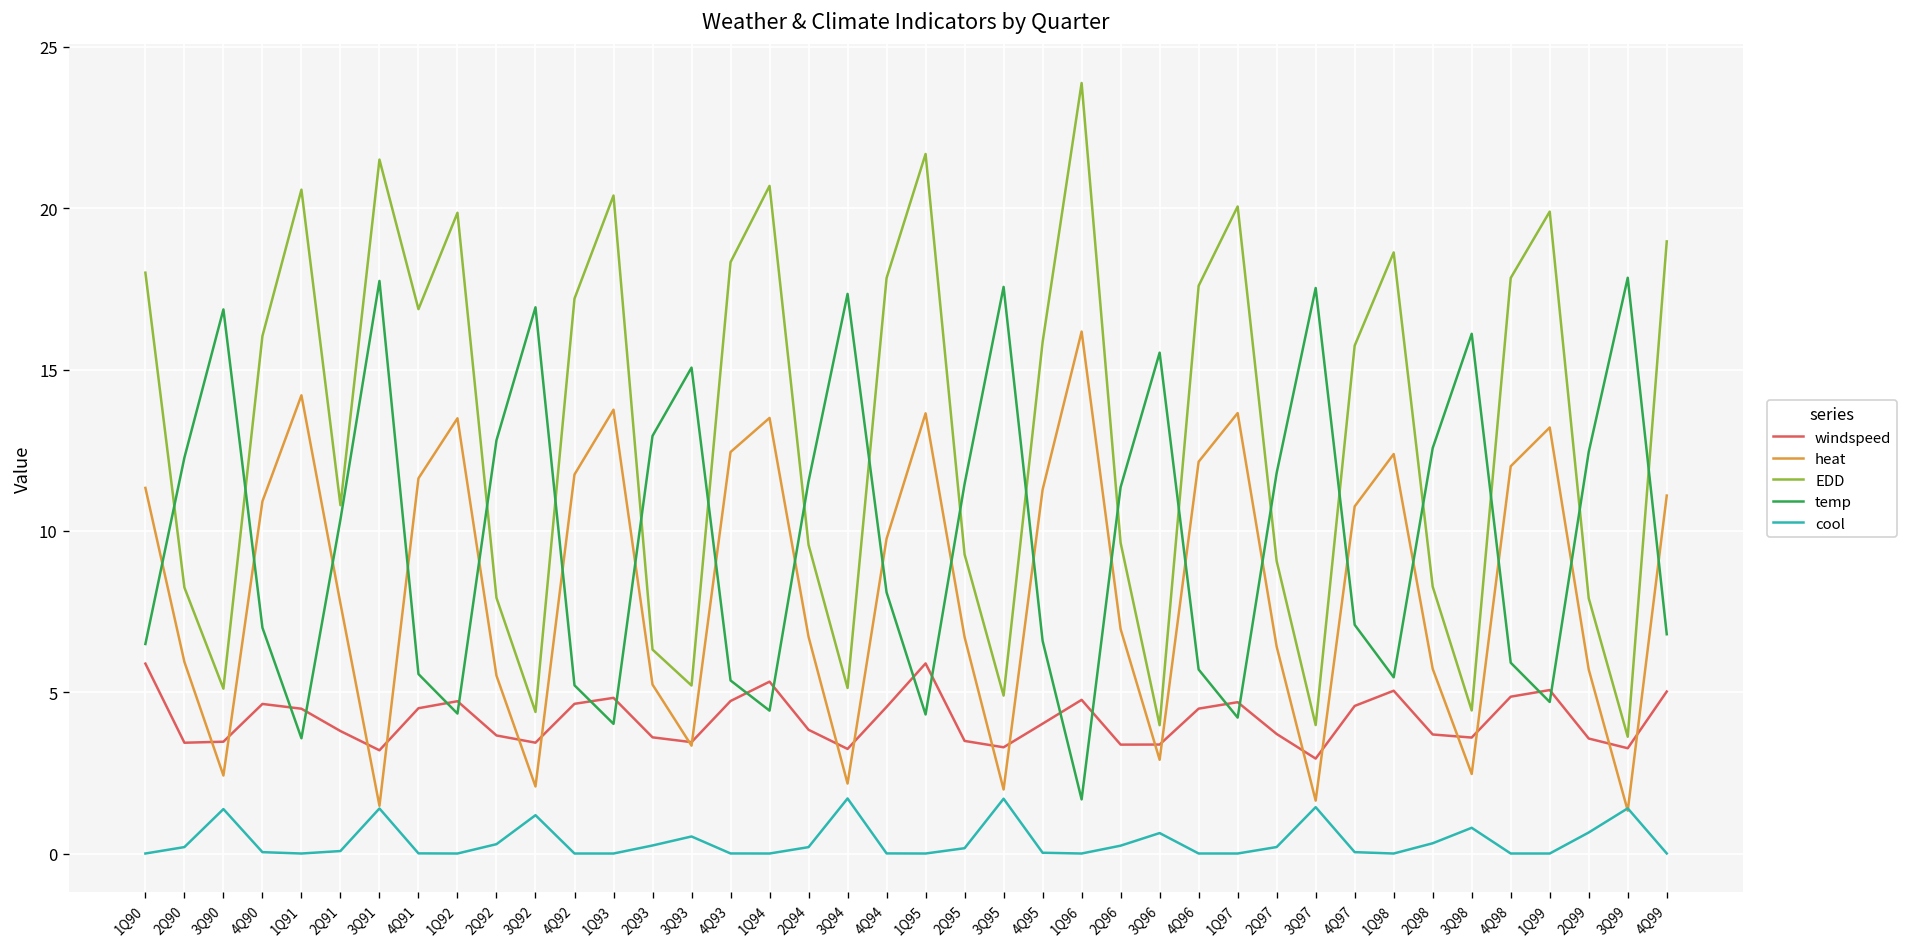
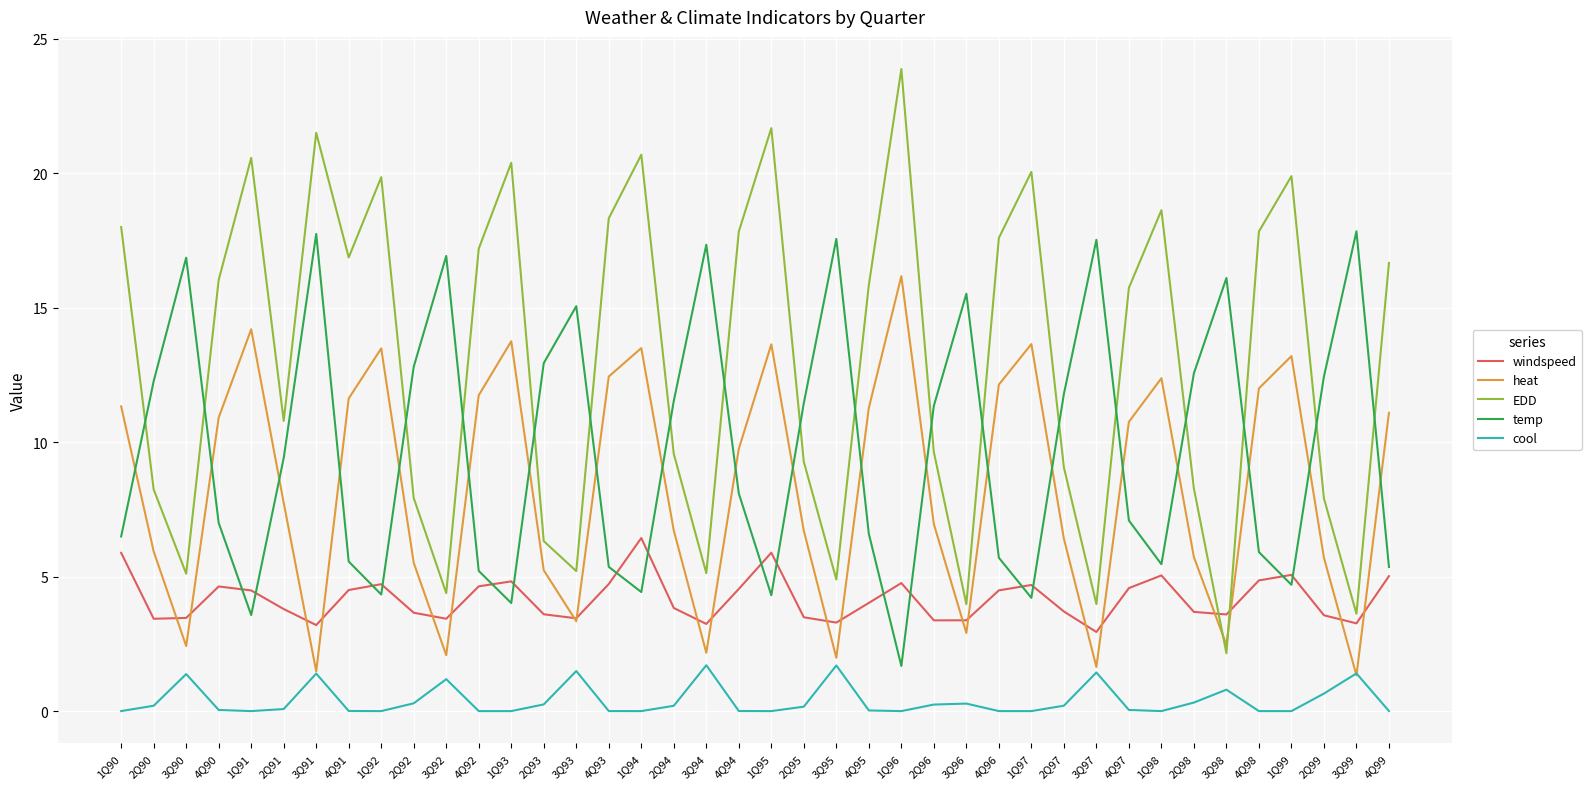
  {
    "windspeed": {
      "1Q90": 5.9,
      "2Q90": 3.4,
      "3Q90": 3.5,
      "4Q90": 4.6,
      "1Q91": 4.5,
      "2Q91": 3.8,
      "3Q91": 3.2,
      "4Q91": 4.5,
      "1Q92": 4.7,
      "2Q92": 3.7,
      "3Q92": 3.4,
      "4Q92": 4.6,
      "1Q93": 4.8,
      "2Q93": 3.6,
      "3Q93": 3.5,
      "4Q93": 4.7,
-     "1Q94": 5.3,
+     "1Q94": 6.4,
      "2Q94": 3.8,
      "3Q94": 3.2,
      "4Q94": 4.5,
      "1Q95": 5.9,
      "2Q95": 3.5,
      "3Q95": 3.3,
      "4Q95": 4.0,
      "1Q96": 4.8,
      "2Q96": 3.4,
      "3Q96": 3.4,
      "4Q96": 4.5,
      "1Q97": 4.7,
      "2Q97": 3.7,
      "3Q97": 2.9,
      "4Q97": 4.6,
      "1Q98": 5.0,
      "2Q98": 3.7,
      "3Q98": 3.6,
      "4Q98": 4.9,
      "1Q99": 5.1,
      "2Q99": 3.6,
      "3Q99": 3.3,
      "4Q99": 5.0
    },
    "heat": {
      "1Q90": 11.3,
      "2Q90": 5.9,
      "3Q90": 2.4,
      "4Q90": 10.9,
      "1Q91": 14.2,
      "2Q91": 7.7,
      "4Q91": 11.6,
      "1Q92": 13.5,
      "2Q92": 5.5,
      "3Q92": 2.1,
      "4Q92": 11.7,
      "1Q93": 13.8,
      "2Q93": 5.2,
      "3Q93": 3.3,
      "4Q93": 12.4,
      "1Q94": 13.5,
      "2Q94": 6.7,
      "3Q94": 2.2,
      "4Q94": 9.8,
      "1Q95": 13.6,
      "2Q95": 6.7,
      "3Q95": 2.0,
      "4Q95": 11.3,
      "1Q96": 16.2,
      "2Q96": 7.0,
      "3Q96": 2.9,
      "4Q96": 12.1,
      "1Q97": 13.7,
      "2Q97": 6.4,
      "3Q97": 1.6,
      "4Q97": 10.8,
      "1Q98": 12.4,
      "2Q98": 5.7,
      "3Q98": 2.5,
      "4Q98": 12.0,
      "1Q99": 13.2,
      "2Q99": 5.7,
      "4Q99": 11.1
    },
    "EDD": {
      "1Q90": 18.0,
      "2Q90": 8.2,
      "3Q90": 5.1,
      "4Q90": 16.0,
      "1Q91": 20.6,
      "2Q91": 10.8,
      "3Q91": 21.5,
      "4Q91": 16.9,
      "1Q92": 19.9,
      "2Q92": 7.9,
      "3Q92": 4.4,
      "4Q92": 17.2,
      "1Q93": 20.4,
      "2Q93": 6.3,
      "3Q93": 5.2,
      "4Q93": 18.3,
      "1Q94": 20.7,
      "2Q94": 9.6,
      "3Q94": 5.1,
      "4Q94": 17.8,
      "1Q95": 21.7,
      "2Q95": 9.3,
      "3Q95": 4.9,
      "4Q95": 15.9,
      "1Q96": 23.9,
      "2Q96": 9.6,
      "3Q96": 4.0,
      "4Q96": 17.6,
      "1Q97": 20.1,
      "2Q97": 9.1,
      "3Q97": 4.0,
      "4Q97": 15.7,
      "1Q98": 18.6,
      "2Q98": 8.3,
-     "3Q98": 4.4,
+     "3Q98": 2.2,
      "4Q98": 17.8,
      "1Q99": 19.9,
      "2Q99": 7.9,
      "3Q99": 3.6,
-     "4Q99": 19.0
+     "4Q99": 16.7
    },
    "temp": {
      "1Q90": 6.5,
      "2Q90": 12.3,
      "3Q90": 16.9,
      "4Q90": 7.0,
      "1Q91": 3.6,
-     "2Q91": 10.4,
+     "2Q91": 9.4,
      "3Q91": 17.7,
      "4Q91": 5.6,
      "1Q92": 4.3,
      "2Q92": 12.8,
      "3Q92": 16.9,
      "4Q92": 5.2,
      "1Q93": 4.0,
      "2Q93": 12.9,
      "3Q93": 15.1,
      "4Q93": 5.4,
      "1Q94": 4.4,
      "2Q94": 11.5,
      "3Q94": 17.3,
      "4Q94": 8.1,
      "1Q95": 4.3,
      "2Q95": 11.5,
      "3Q95": 17.6,
      "4Q95": 6.6,
      "1Q96": 1.7,
      "2Q96": 11.4,
      "3Q96": 15.5,
      "4Q96": 5.7,
      "1Q97": 4.2,
      "2Q97": 11.8,
      "3Q97": 17.5,
      "4Q97": 7.1,
      "1Q98": 5.5,
      "2Q98": 12.6,
      "3Q98": 16.1,
      "4Q98": 5.9,
      "1Q99": 4.7,
      "2Q99": 12.4,
      "3Q99": 17.8,
-     "4Q99": 6.8
+     "4Q99": 5.4
    },
    "cool": {
      "1Q90": 0.0,
      "2Q90": 0.2,
      "3Q90": 1.4,
      "4Q90": 0.0,
      "1Q91": 0.0,
      "2Q91": 0.1,
      "4Q91": 0.0,
      "1Q92": 0.0,
      "2Q92": 0.3,
      "3Q92": 1.2,
      "4Q92": 0.0,
      "1Q93": 0.0,
      "2Q93": 0.2,
-     "3Q93": 0.5,
+     "3Q93": 1.5,
      "4Q93": 0.0,
      "1Q94": 0.0,
      "2Q94": 0.2,
      "3Q94": 1.7,
      "4Q94": 0.0,
      "1Q95": 0.0,
      "2Q95": 0.2,
      "3Q95": 1.7,
      "4Q95": 0.0,
      "1Q96": 0.0,
      "2Q96": 0.2,
-     "3Q96": 0.6,
+     "3Q96": 0.3,
      "4Q96": 0.0,
      "1Q97": 0.0,
      "2Q97": 0.2,
      "3Q97": 1.4,
      "4Q97": 0.0,
      "1Q98": 0.0,
      "2Q98": 0.3,
      "3Q98": 0.8,
      "4Q98": 0.0,
      "1Q99": 0.0,
      "2Q99": 0.7,
      "4Q99": 0.0
    }
  }
